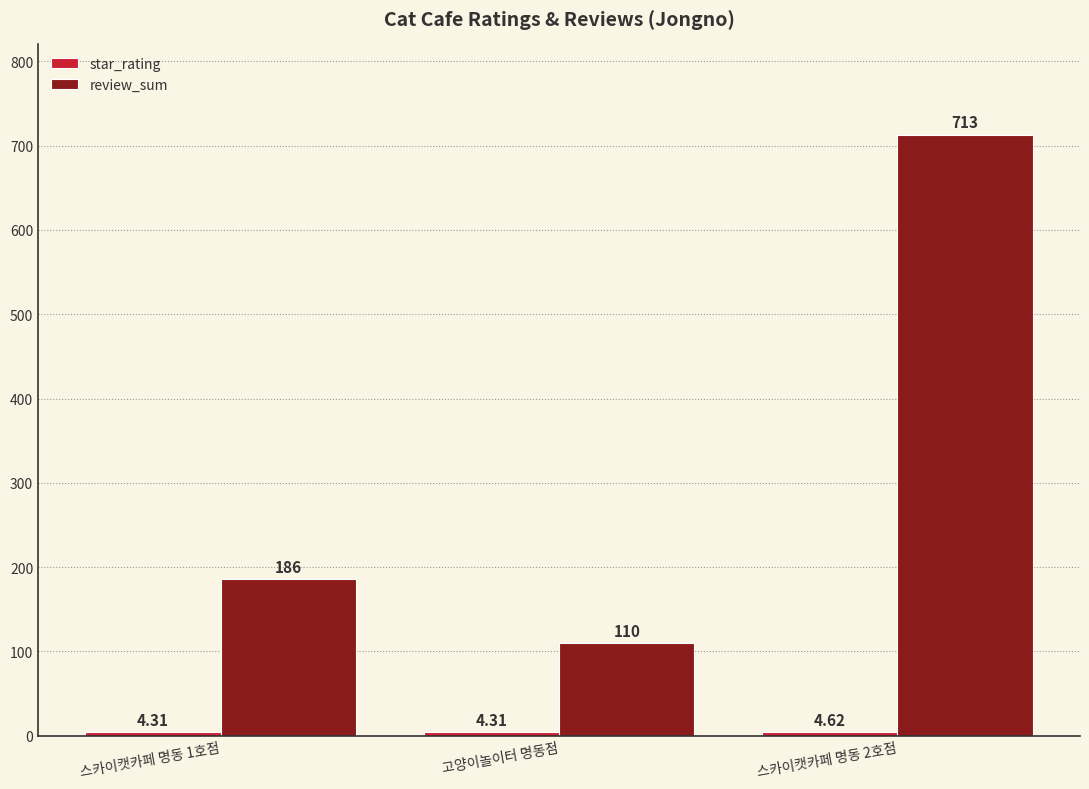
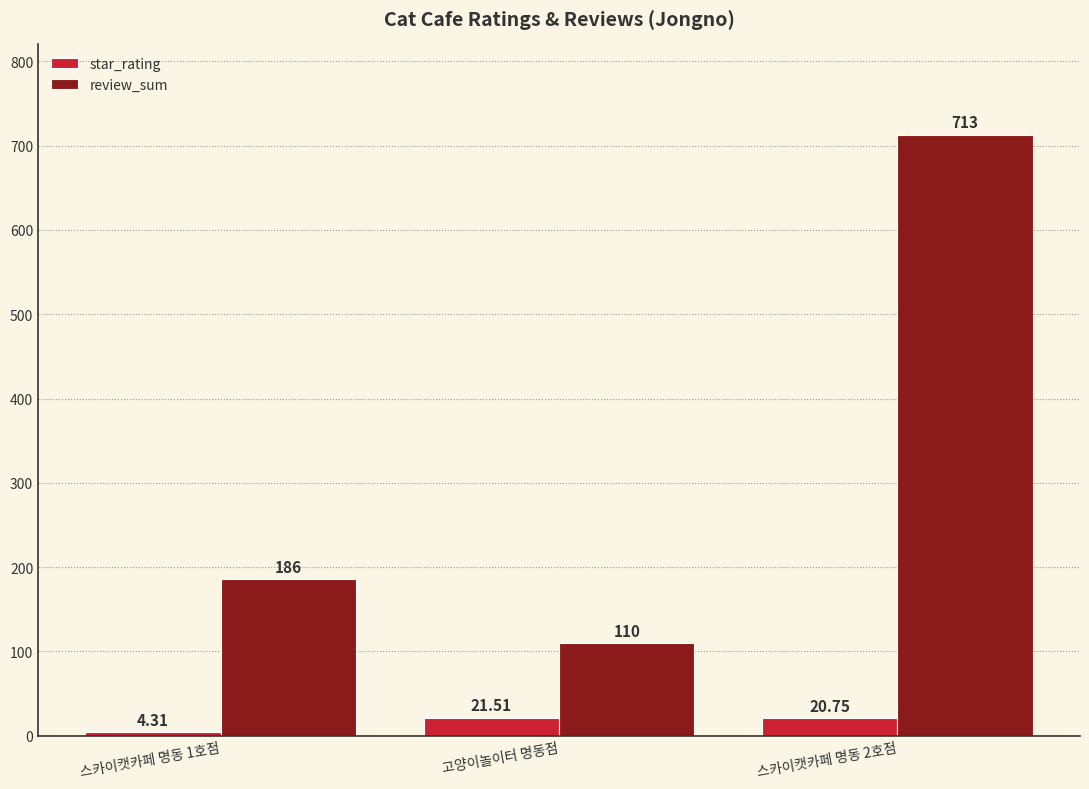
  {
    "star_rating": {
      "스카이캣카페 명동 1호점": 4.31,
-     "고양이놀이터 명동점": 4.31,
-     "스카이캣카페 명동 2호점": 4.62
+     "고양이놀이터 명동점": 21.51,
+     "스카이캣카페 명동 2호점": 20.75
    },
    "review_sum": {
      "스카이캣카페 명동 1호점": 186,
      "고양이놀이터 명동점": 110,
      "스카이캣카페 명동 2호점": 713
    }
  }
